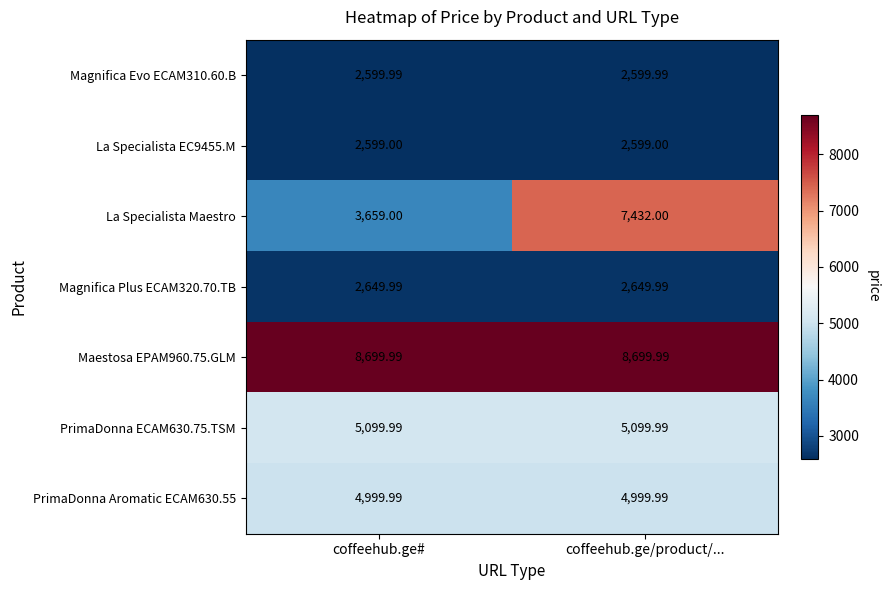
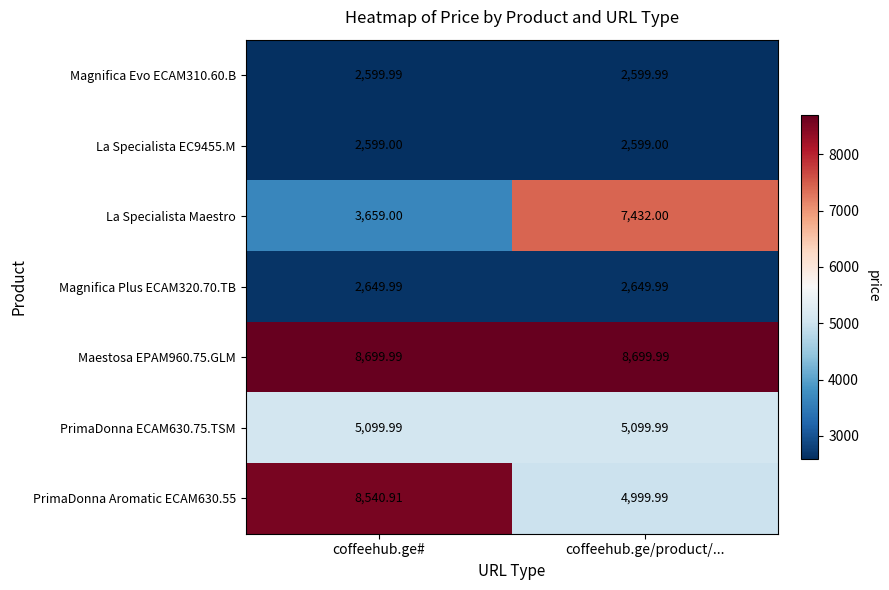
  {
    "Magnifica Evo ECAM310.60.B": {
      "coffeehub.ge#": "2,599.99",
      "coffeehub.ge/product/...": "2,599.99"
    },
    "La Specialista EC9455.M": {
      "coffeehub.ge#": "2,599.00",
      "coffeehub.ge/product/...": "2,599.00"
    },
    "La Specialista Maestro": {
      "coffeehub.ge#": "3,659.00",
      "coffeehub.ge/product/...": "7,432.00"
    },
    "Magnifica Plus ECAM320.70.TB": {
      "coffeehub.ge#": "2,649.99",
      "coffeehub.ge/product/...": "2,649.99"
    },
    "Maestosa EPAM960.75.GLM": {
      "coffeehub.ge#": "8,699.99",
      "coffeehub.ge/product/...": "8,699.99"
    },
    "PrimaDonna ECAM630.75.TSM": {
      "coffeehub.ge#": "5,099.99",
      "coffeehub.ge/product/...": "5,099.99"
    },
    "PrimaDonna Aromatic ECAM630.55": {
-     "coffeehub.ge#": "4,999.99",
+     "coffeehub.ge#": "8,540.91",
      "coffeehub.ge/product/...": "4,999.99"
    }
  }
